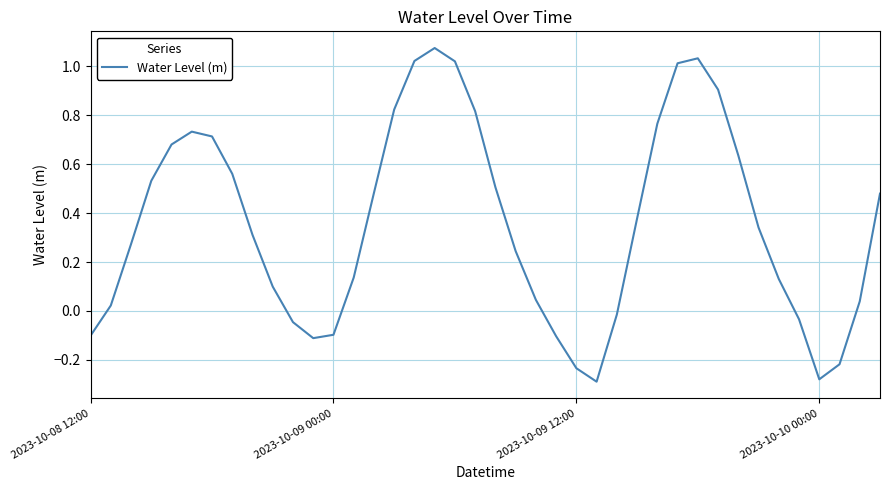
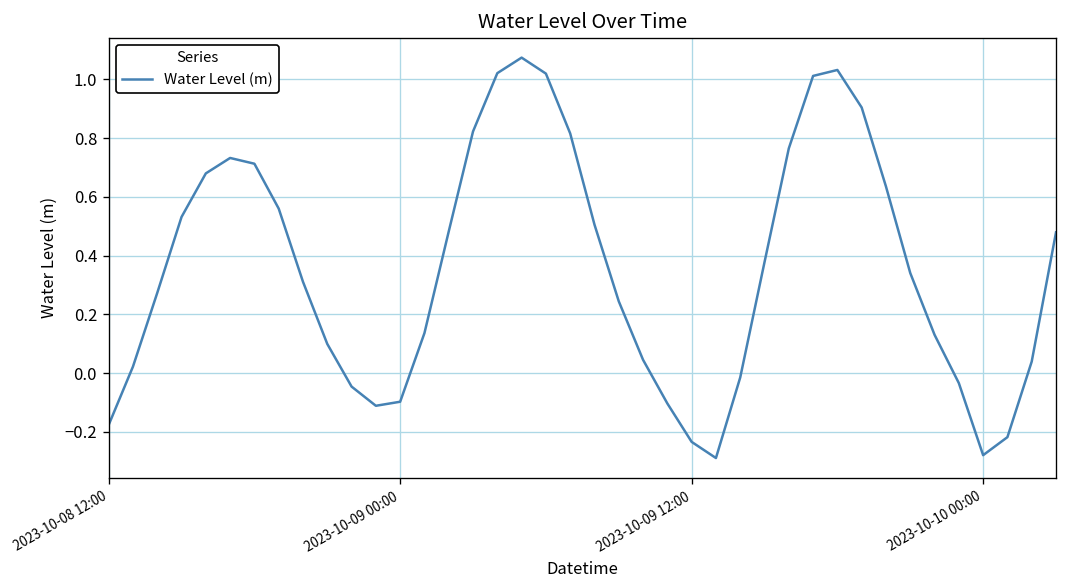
  {
-   "2023-10-08 12:00": -0.10,
+   "2023-10-08 12:00": -0.18,
    "2023-10-09 00:00": -0.10,
    "2023-10-09 12:00": -0.23,
    "2023-10-10 00:00": -0.28
  }
